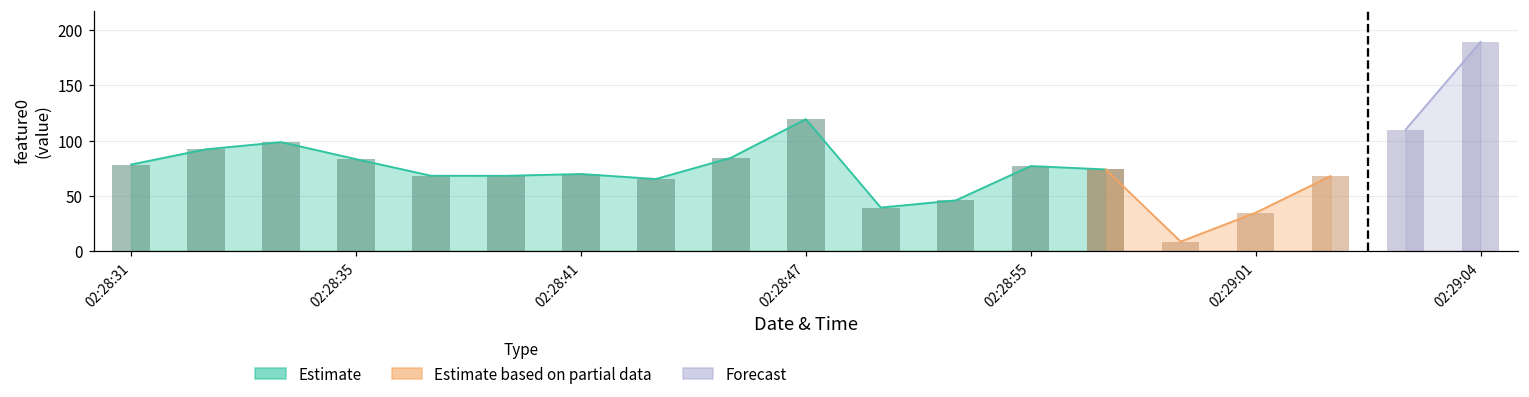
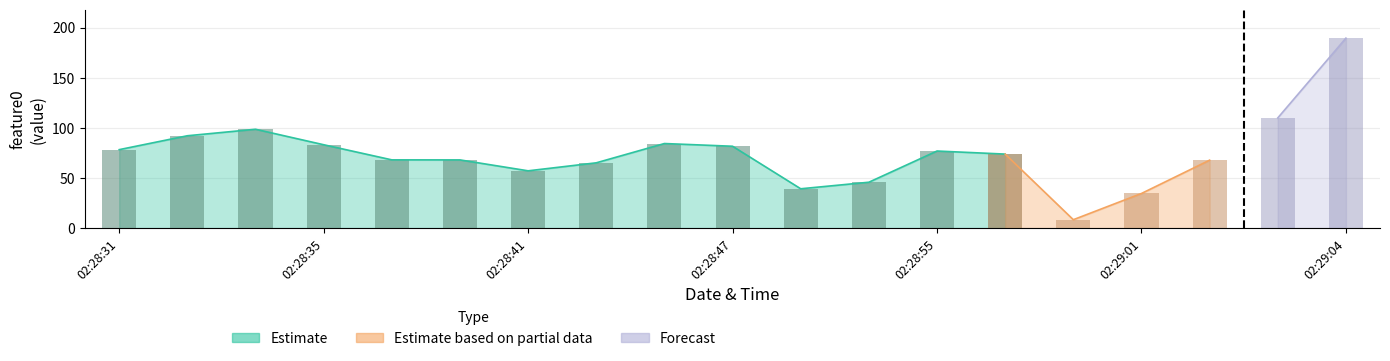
  {
    "Estimate": {
      "02:28:31": 78,
      "02:28:35": 83,
-     "02:28:41": 70,
-     "02:28:47": 119,
+     "02:28:41": 57,
+     "02:28:47": 82,
      "02:28:55": 77
    },
    "Estimate based on partial data": {
      "02:29:01": 35
    },
    "Forecast": {
      "02:29:04": 190
    }
  }
